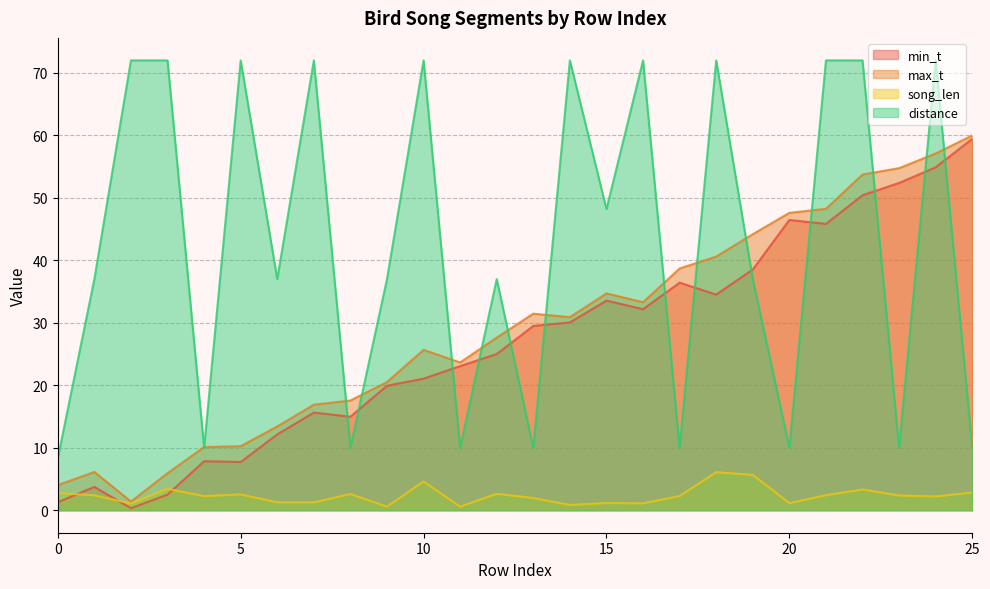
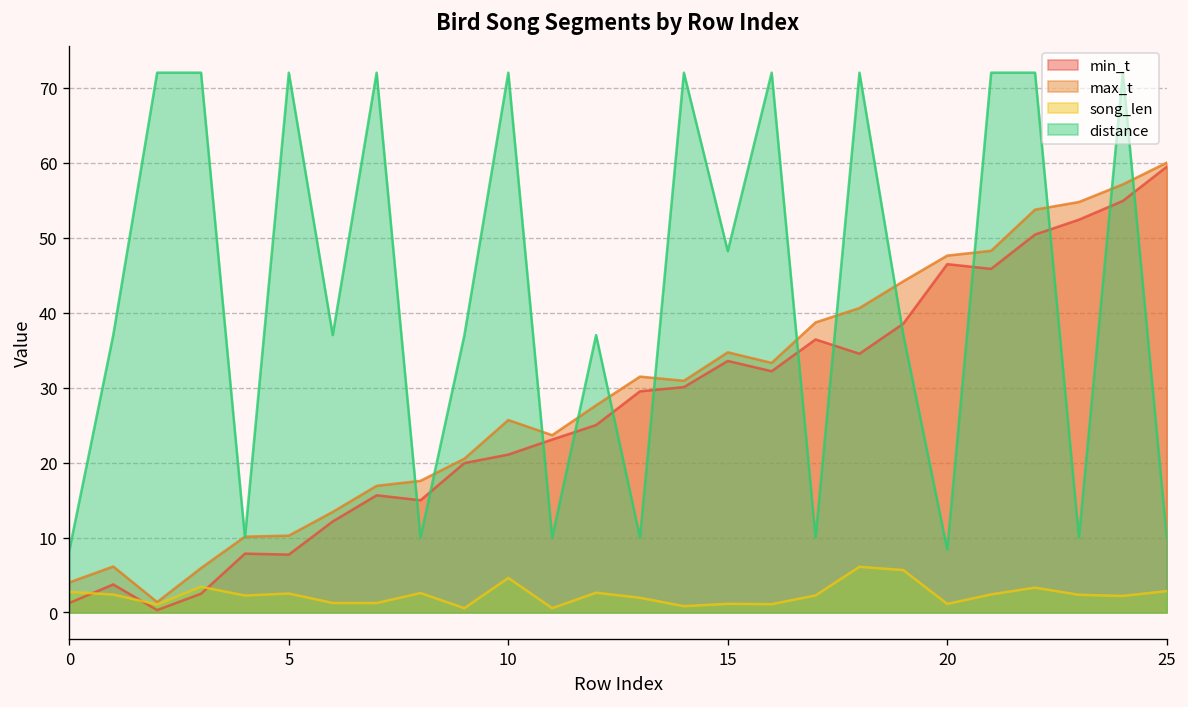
  {
    "distance": {
      "0": 8,
      "5": 72,
      "10": 72,
      "15": 48,
-     "20": 10,
+     "20": 8,
      "25": 10
    }
  }
